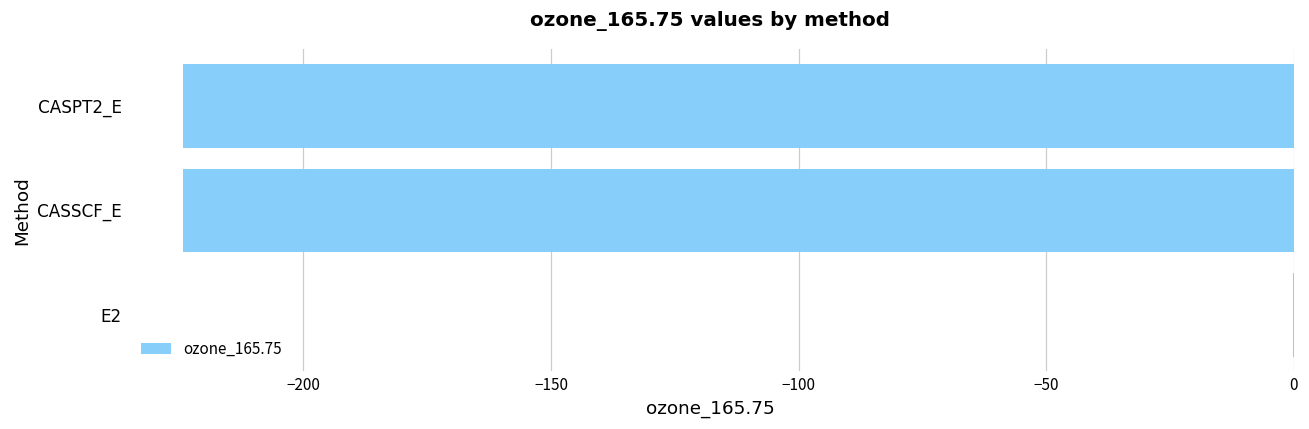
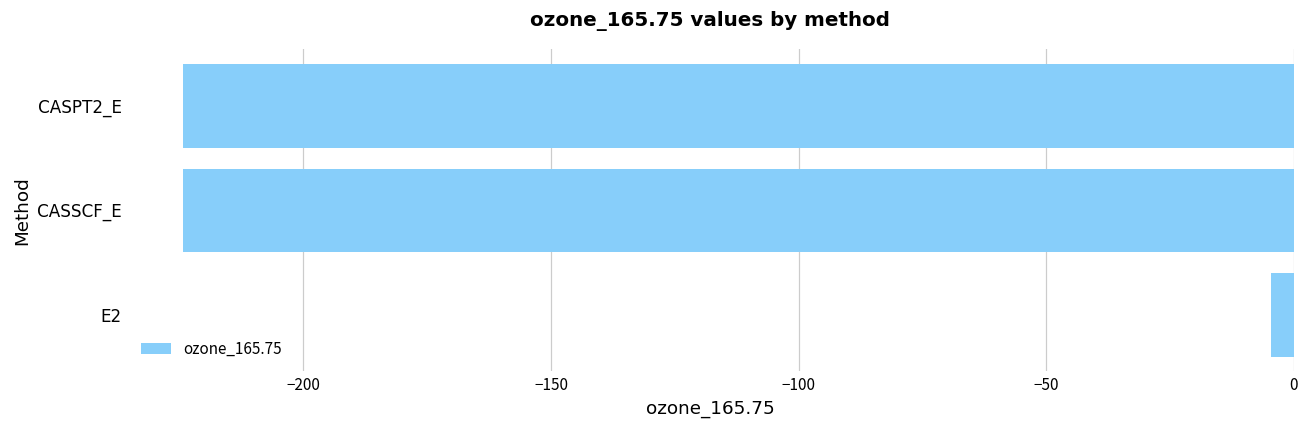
  {
    "CASPT2_E": -224,
    "CASSCF_E": -224,
-   "E2": 0
+   "E2": -5
  }
